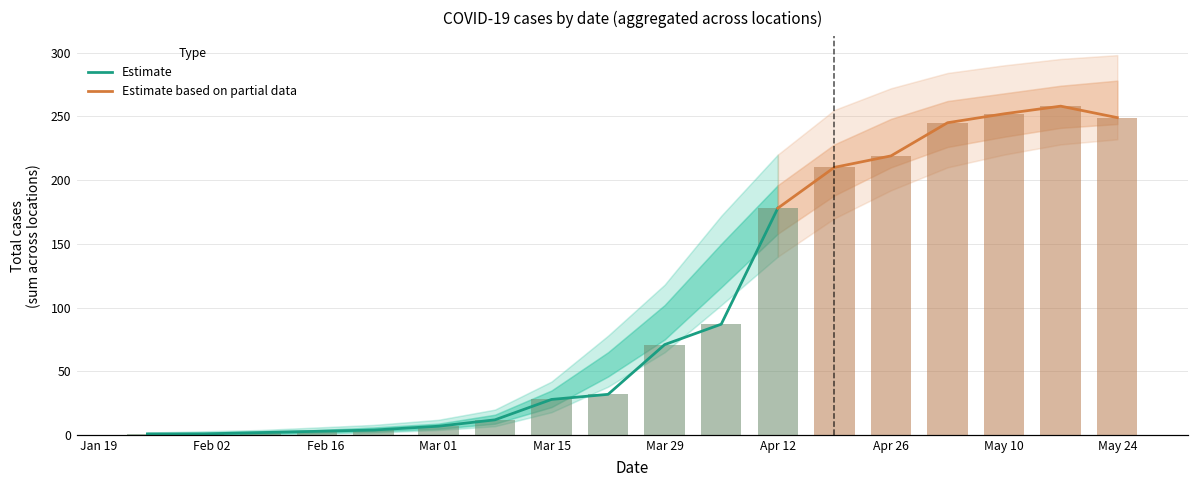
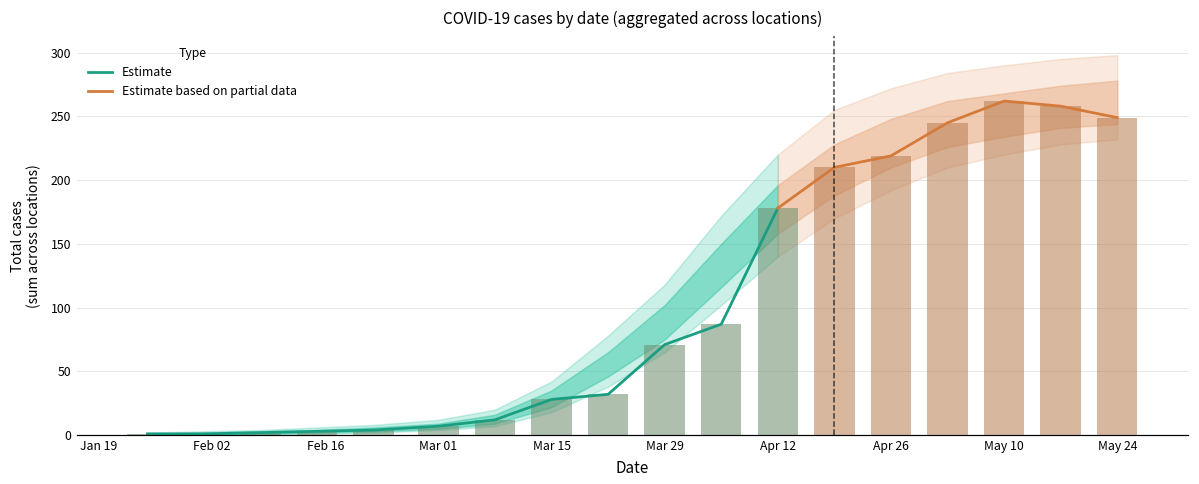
  {
    "Estimate based on partial data": {
      "Apr 26": 219,
-     "May 10": 252,
+     "May 10": 262,
      "May 24": 249
    }
  }
